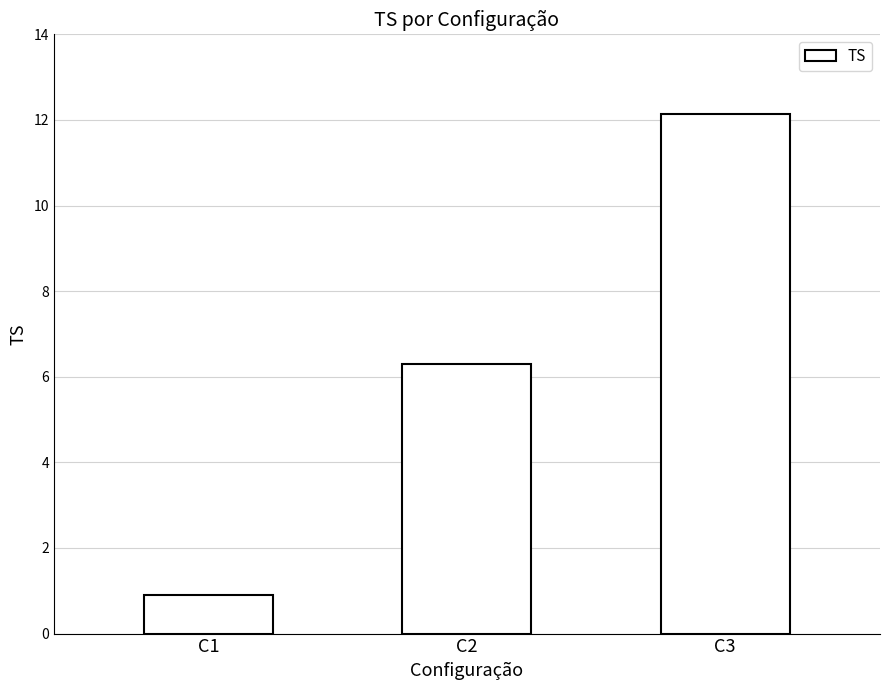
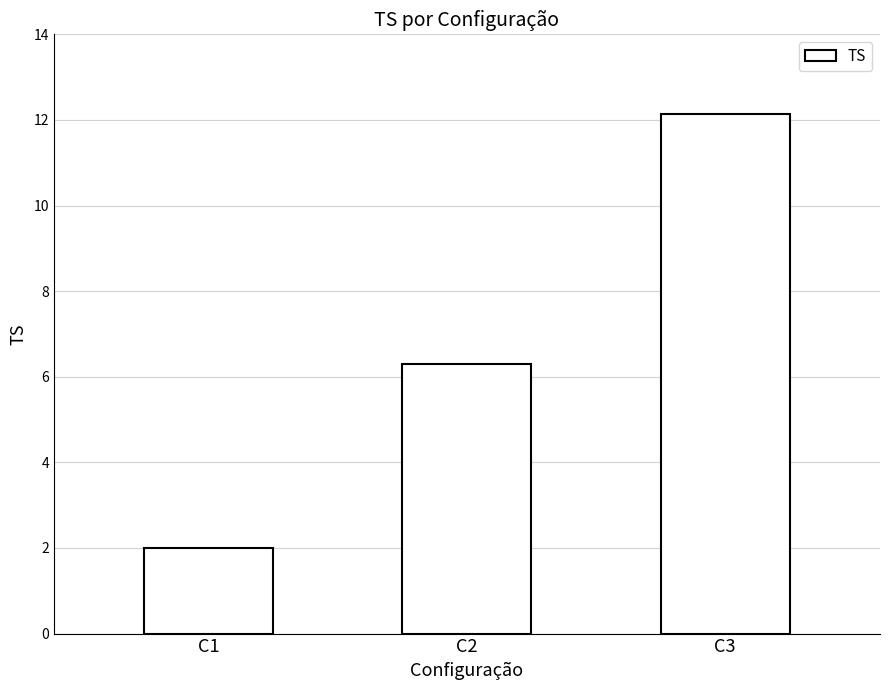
  {
-   "C1": 0.9,
+   "C1": 2.0,
    "C2": 6.3,
    "C3": 12.2
  }
